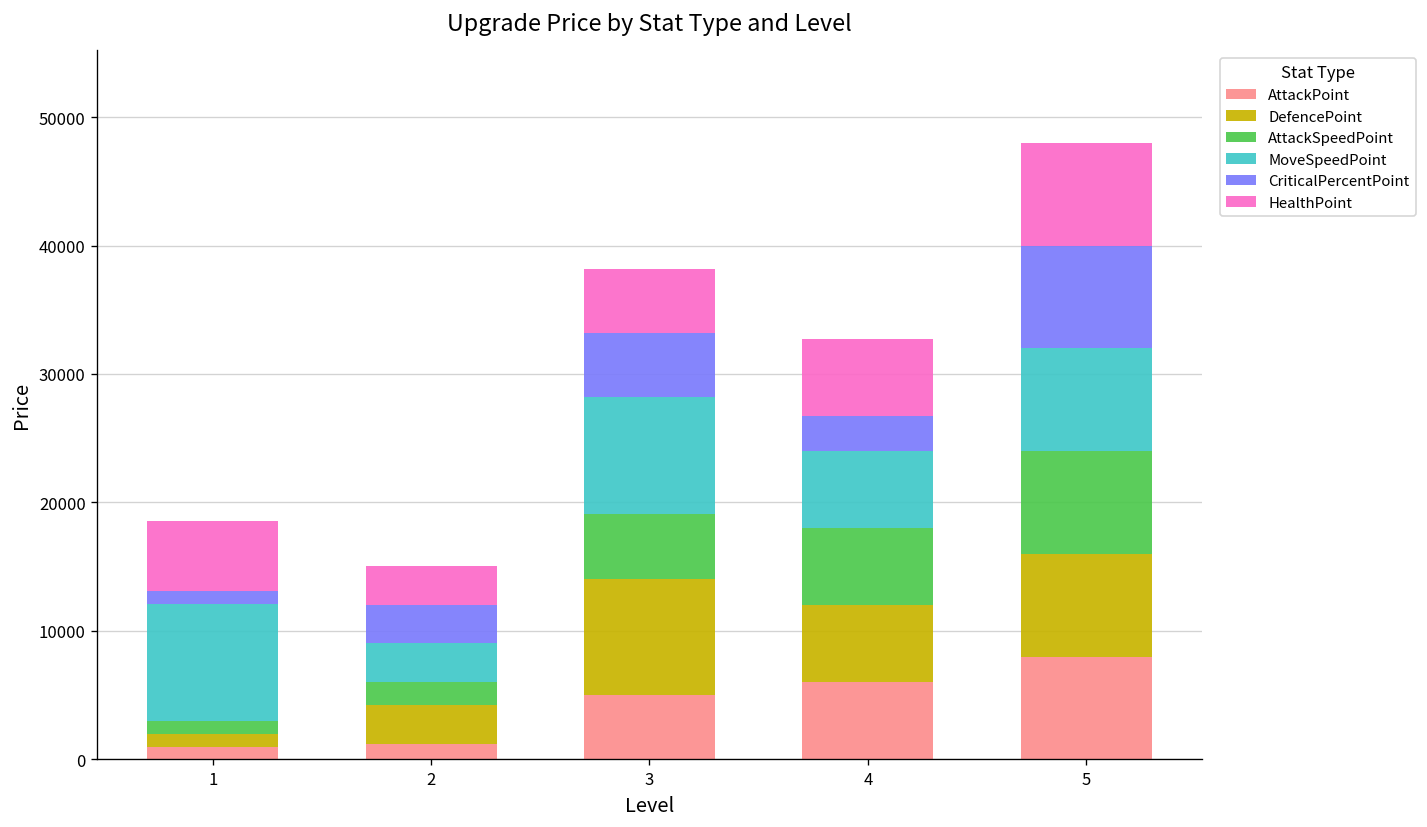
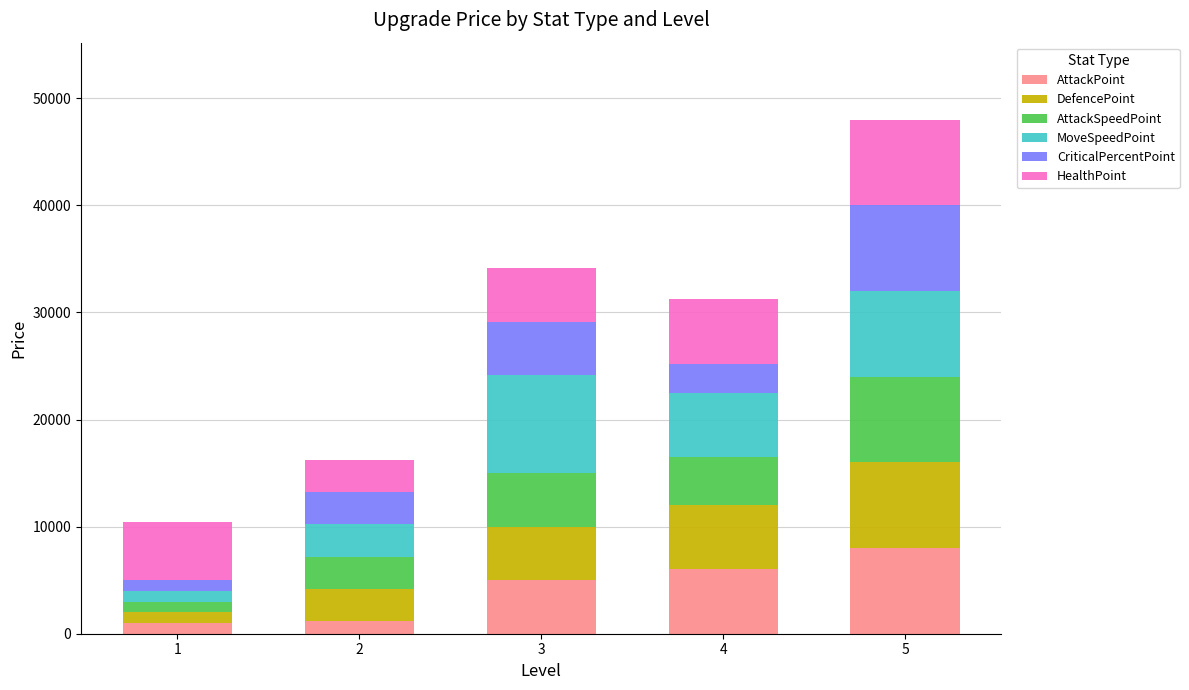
  {
    "AttackPoint": {
      "1": 1000,
      "2": 1200,
      "3": 5000,
      "4": 6000,
      "5": 8000
    },
    "DefencePoint": {
      "1": 1000,
      "2": 3000,
-     "3": 9100,
+     "3": 5000,
      "4": 6000,
      "5": 8000
    },
    "AttackSpeedPoint": {
      "1": 1000,
-     "2": 1800,
+     "2": 3000,
      "3": 5000,
-     "4": 6000,
+     "4": 4500,
      "5": 8000
    },
    "MoveSpeedPoint": {
-     "1": 9100,
+     "1": 1000,
      "2": 3000,
      "3": 9100,
      "4": 6000,
      "5": 8000
    },
    "CriticalPercentPoint": {
      "1": 1000,
      "2": 3000,
      "3": 5000,
      "4": 2700,
      "5": 8000
    },
    "HealthPoint": {
      "1": 5400,
      "2": 3000,
      "3": 5000,
      "4": 6000,
      "5": 8000
    }
  }
